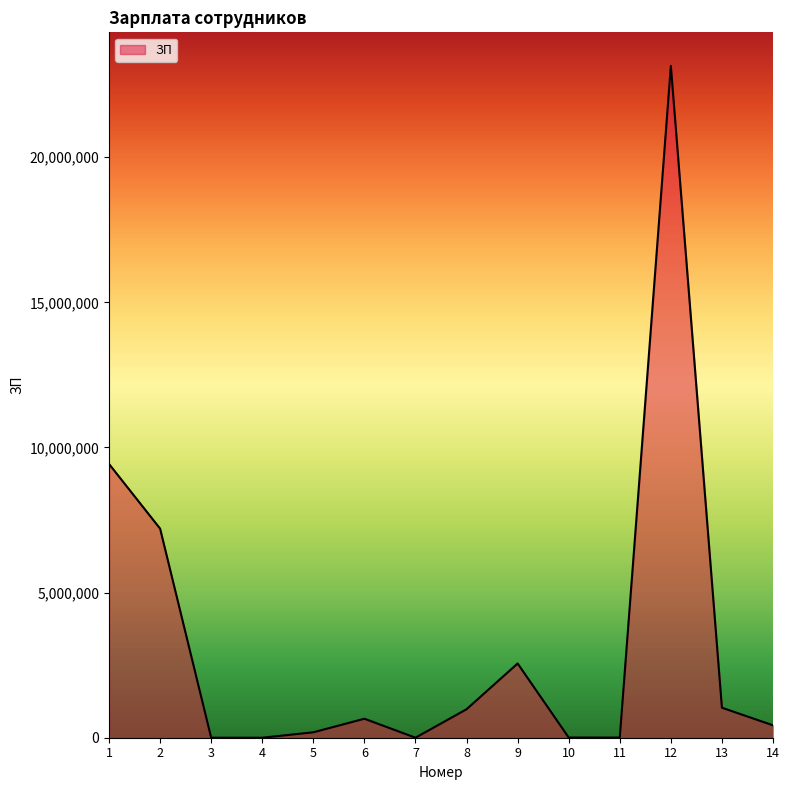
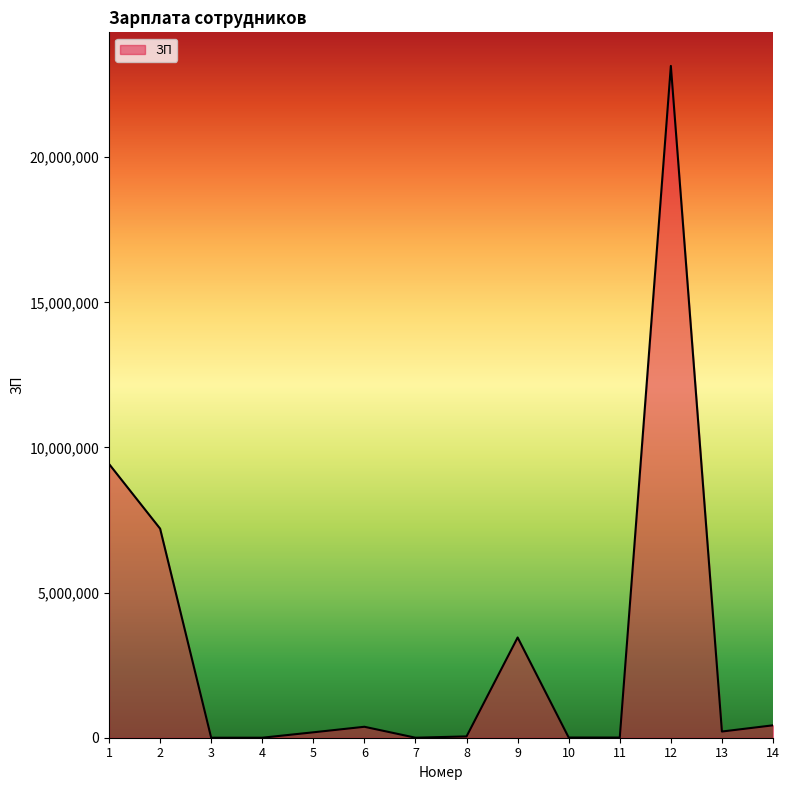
  {
    "1": "9,400,000",
    "2": "7,200,000",
    "3": "0",
    "4": "0",
    "5": "200,000",
-   "6": "700,000",
+   "6": "400,000",
    "7": "0",
-   "8": "1,000,000",
-   "9": "2,600,000",
+   "8": "0",
+   "9": "3,500,000",
    "10": "0",
    "11": "0",
    "12": "23,100,000",
-   "13": "1,000,000",
+   "13": "200,000",
    "14": "400,000"
  }
